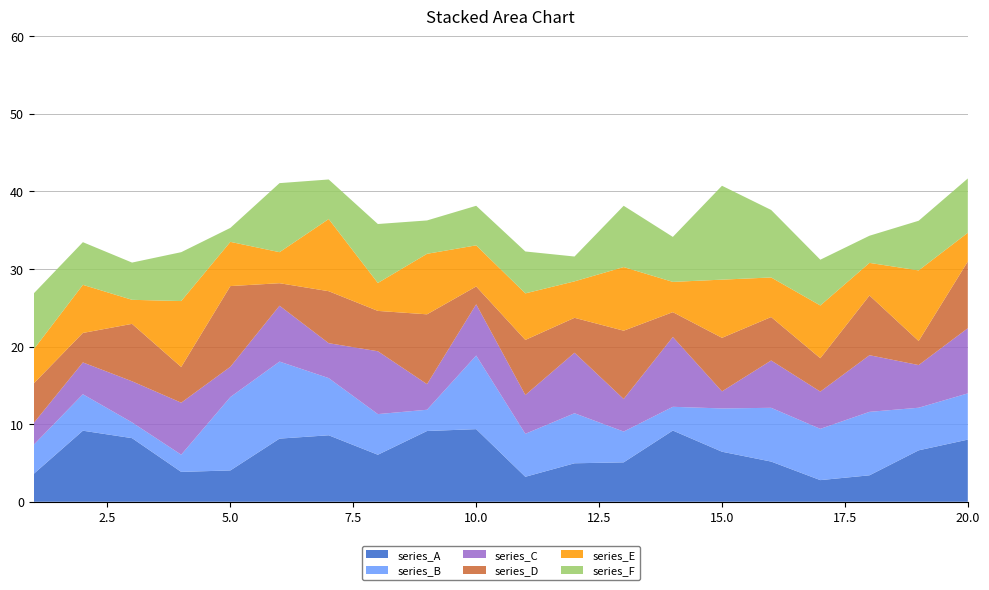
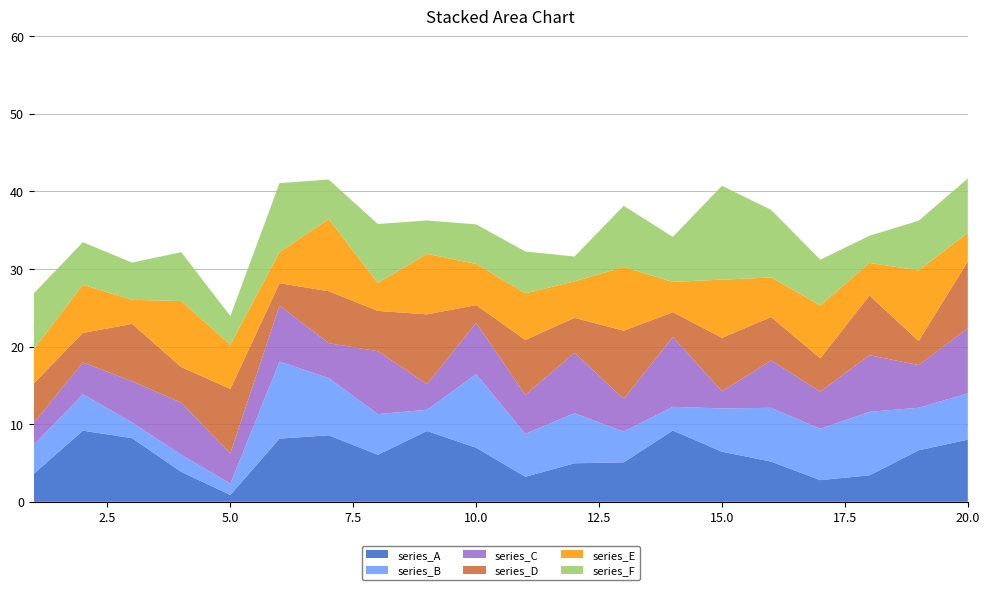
  {
    "series_A": {
-     "5.0": 4,
-     "10.0": 9,
+     "5.0": 1,
+     "10.0": 7,
      "15.0": 6,
      "20.0": 8
    },
    "series_B": {
-     "5.0": 9,
+     "5.0": 1,
      "10.0": 9,
      "15.0": 6,
      "20.0": 6
    },
    "series_C": {
      "5.0": 4,
      "10.0": 7,
      "15.0": 2,
      "20.0": 8
    },
    "series_D": {
-     "5.0": 10,
+     "5.0": 8,
      "10.0": 2,
      "15.0": 7,
      "20.0": 9
    },
    "series_E": {
      "5.0": 6,
      "10.0": 5,
      "15.0": 8,
      "20.0": 4
    },
    "series_F": {
-     "5.0": 2,
+     "5.0": 4,
      "10.0": 5,
      "15.0": 12,
      "20.0": 7
    }
  }
